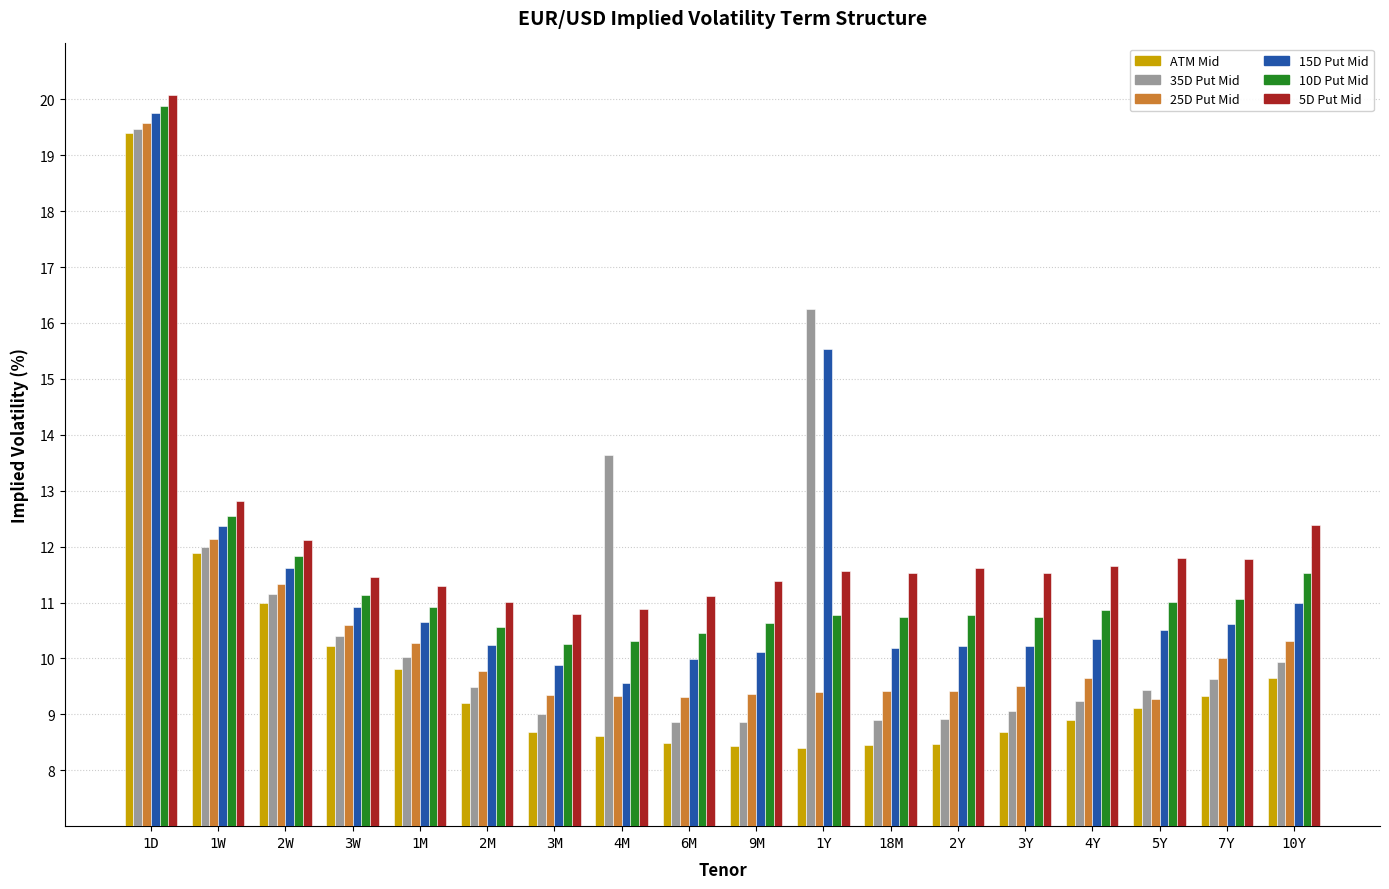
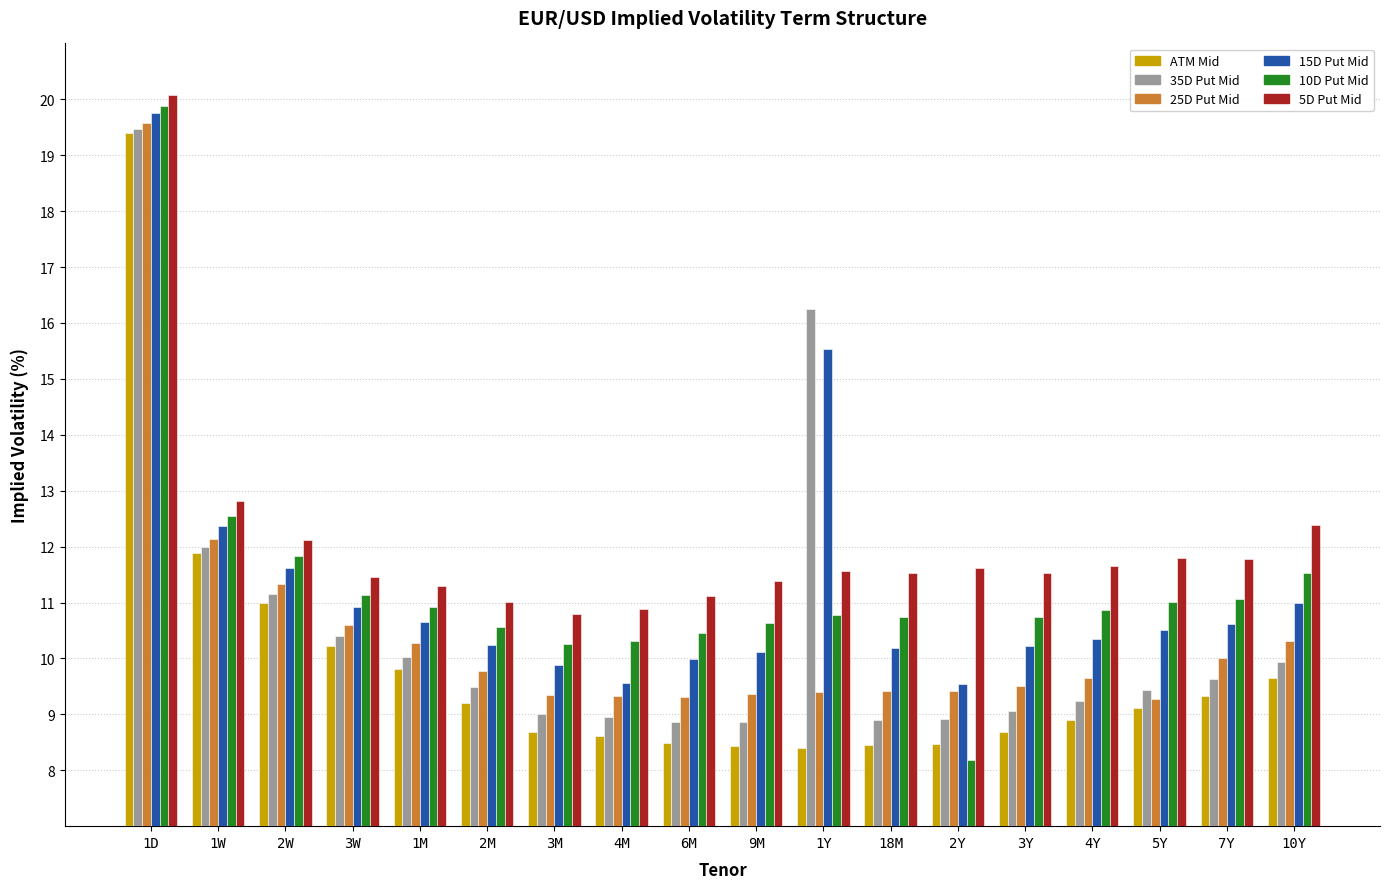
  {
    "ATM Mid": {
      "1D": 19.4,
      "1W": 11.9,
      "2W": 11.0,
      "3W": 10.2,
      "1M": 9.8,
      "2M": 9.2,
      "3M": 8.7,
      "4M": 8.6,
      "6M": 8.5,
      "9M": 8.4,
      "1Y": 8.4,
      "18M": 8.4,
      "2Y": 8.5,
      "3Y": 8.7,
      "4Y": 8.9,
      "5Y": 9.1,
      "7Y": 9.3,
      "10Y": 9.6
    },
    "35D Put Mid": {
      "1D": 19.5,
      "1W": 12.0,
      "2W": 11.2,
      "3W": 10.4,
      "1M": 10.0,
      "2M": 9.5,
      "3M": 9.0,
-     "4M": 13.6,
+     "4M": 9.0,
      "6M": 8.9,
      "9M": 8.9,
      "1Y": 16.3,
      "18M": 8.9,
      "2Y": 8.9,
      "3Y": 9.1,
      "4Y": 9.2,
      "5Y": 9.4,
      "7Y": 9.6,
      "10Y": 9.9
    },
    "25D Put Mid": {
      "1D": 19.6,
      "1W": 12.1,
      "2W": 11.3,
      "3W": 10.6,
      "1M": 10.3,
      "2M": 9.8,
      "3M": 9.3,
      "4M": 9.3,
      "6M": 9.3,
      "9M": 9.4,
      "1Y": 9.4,
      "18M": 9.4,
      "2Y": 9.4,
      "3Y": 9.5,
      "4Y": 9.7,
      "5Y": 9.3,
      "7Y": 10.0,
      "10Y": 10.3
    },
    "15D Put Mid": {
      "1D": 19.8,
      "1W": 12.4,
      "2W": 11.6,
      "3W": 10.9,
      "1M": 10.6,
      "2M": 10.2,
      "3M": 9.9,
      "4M": 9.6,
      "6M": 10.0,
      "9M": 10.1,
      "1Y": 15.5,
      "18M": 10.2,
-     "2Y": 10.2,
+     "2Y": 9.5,
      "3Y": 10.2,
      "4Y": 10.4,
      "5Y": 10.5,
      "7Y": 10.6,
      "10Y": 11.0
    },
    "10D Put Mid": {
      "1D": 19.9,
      "1W": 12.6,
      "2W": 11.8,
      "3W": 11.1,
      "1M": 10.9,
      "2M": 10.6,
      "3M": 10.3,
      "4M": 10.3,
      "6M": 10.5,
      "9M": 10.6,
      "1Y": 10.8,
      "18M": 10.7,
-     "2Y": 10.8,
+     "2Y": 8.2,
      "3Y": 10.7,
      "4Y": 10.9,
      "5Y": 11.0,
      "7Y": 11.1,
      "10Y": 11.5
    },
    "5D Put Mid": {
      "1D": 20.1,
      "1W": 12.8,
      "2W": 12.1,
      "3W": 11.5,
      "1M": 11.3,
      "2M": 11.0,
      "3M": 10.8,
      "4M": 10.9,
      "6M": 11.1,
      "9M": 11.4,
      "1Y": 11.6,
      "18M": 11.5,
      "2Y": 11.6,
      "3Y": 11.5,
      "4Y": 11.7,
      "5Y": 11.8,
      "7Y": 11.8,
      "10Y": 12.4
    }
  }
